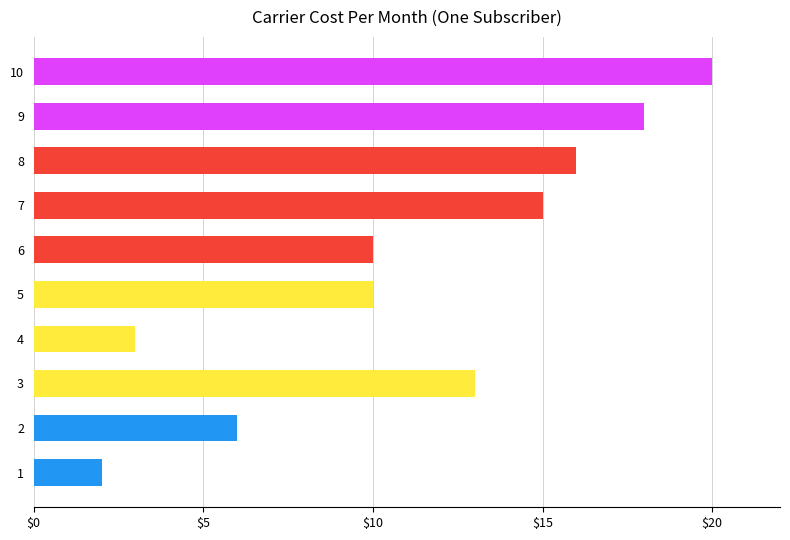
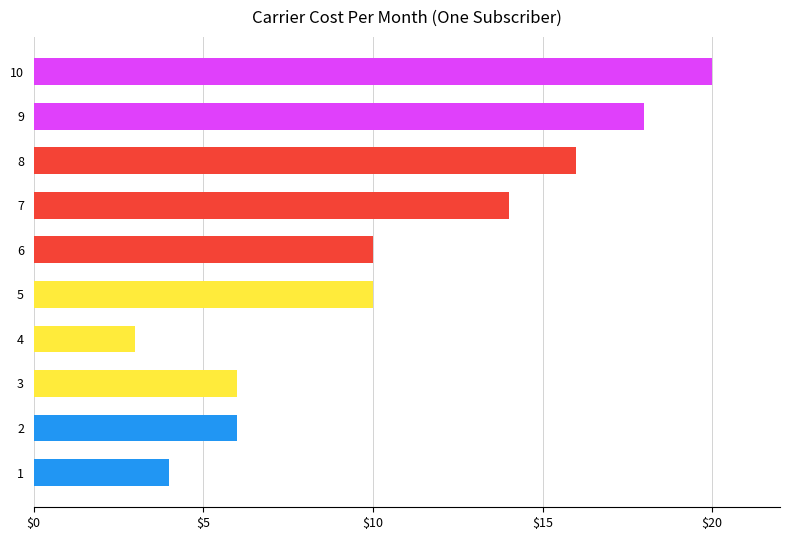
  {
    "10": "$20",
    "9": "$18",
    "8": "$16",
-   "7": "$15",
+   "7": "$14",
    "6": "$10",
    "5": "$10",
    "4": "$3",
-   "3": "$13",
+   "3": "$6",
    "2": "$6",
-   "1": "$2"
+   "1": "$4"
  }
